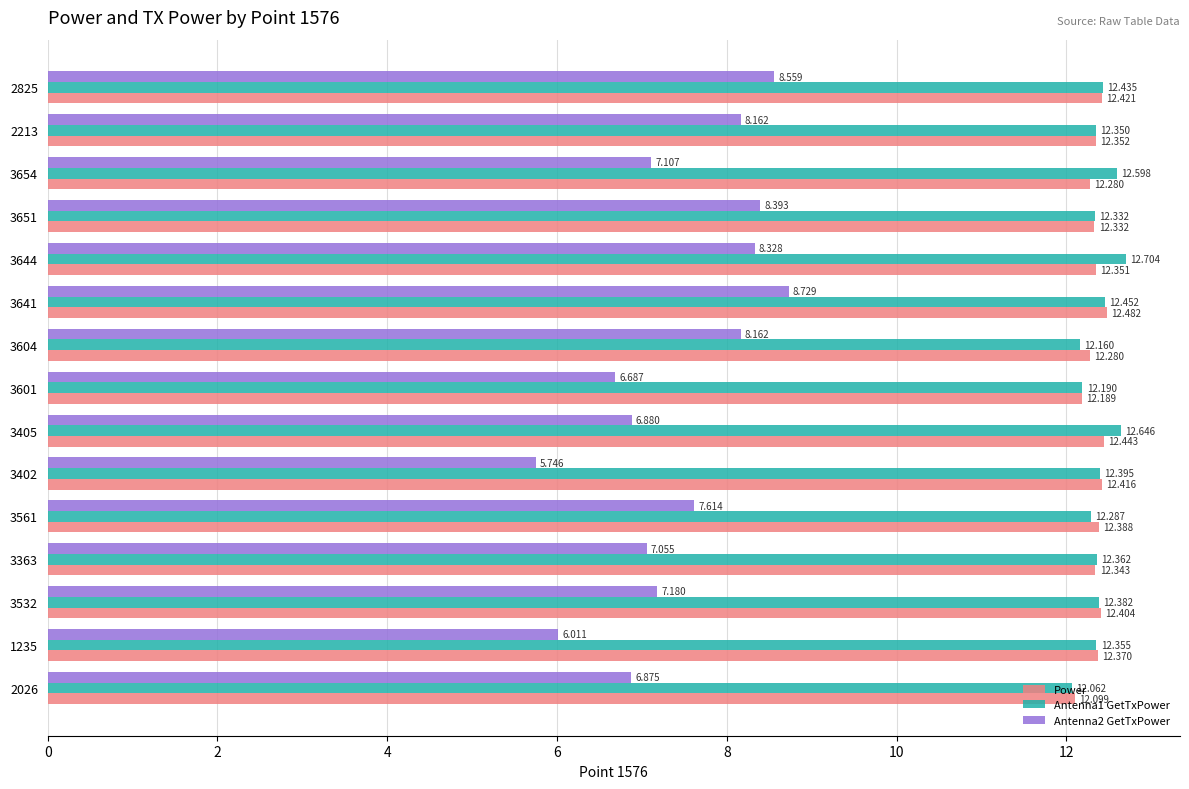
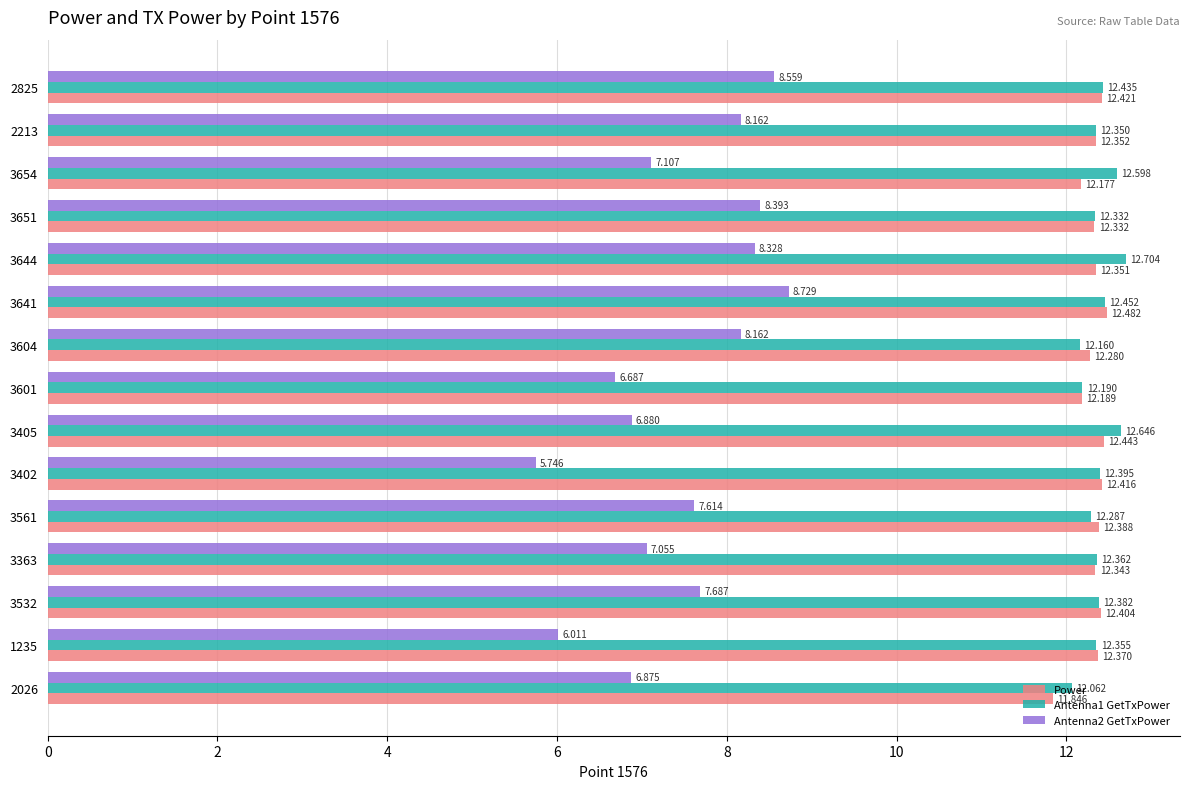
  {
    "Power": {
      "2825": 12.421,
      "2213": 12.352,
-     "3654": 12.280,
+     "3654": 12.177,
      "3651": 12.332,
      "3644": 12.351,
      "3641": 12.482,
      "3604": 12.280,
      "3601": 12.189,
      "3405": 12.443,
      "3402": 12.416,
      "3561": 12.388,
      "3363": 12.343,
      "3532": 12.404,
      "1235": 12.370,
-     "2026": 12.099
+     "2026": 11.846
    },
    "Antenna1 GetTxPower": {
      "2825": 12.435,
      "2213": 12.350,
      "3654": 12.598,
      "3651": 12.332,
      "3644": 12.704,
      "3641": 12.452,
      "3604": 12.160,
      "3601": 12.190,
      "3405": 12.646,
      "3402": 12.395,
      "3561": 12.287,
      "3363": 12.362,
      "3532": 12.382,
      "1235": 12.355,
      "2026": 12.062
    },
    "Antenna2 GetTxPower": {
      "2825": 8.559,
      "2213": 8.162,
      "3654": 7.107,
      "3651": 8.393,
      "3644": 8.328,
      "3641": 8.729,
      "3604": 8.162,
      "3601": 6.687,
      "3405": 6.880,
      "3402": 5.746,
      "3561": 7.614,
      "3363": 7.055,
-     "3532": 7.180,
+     "3532": 7.687,
      "1235": 6.011,
      "2026": 6.875
    }
  }
